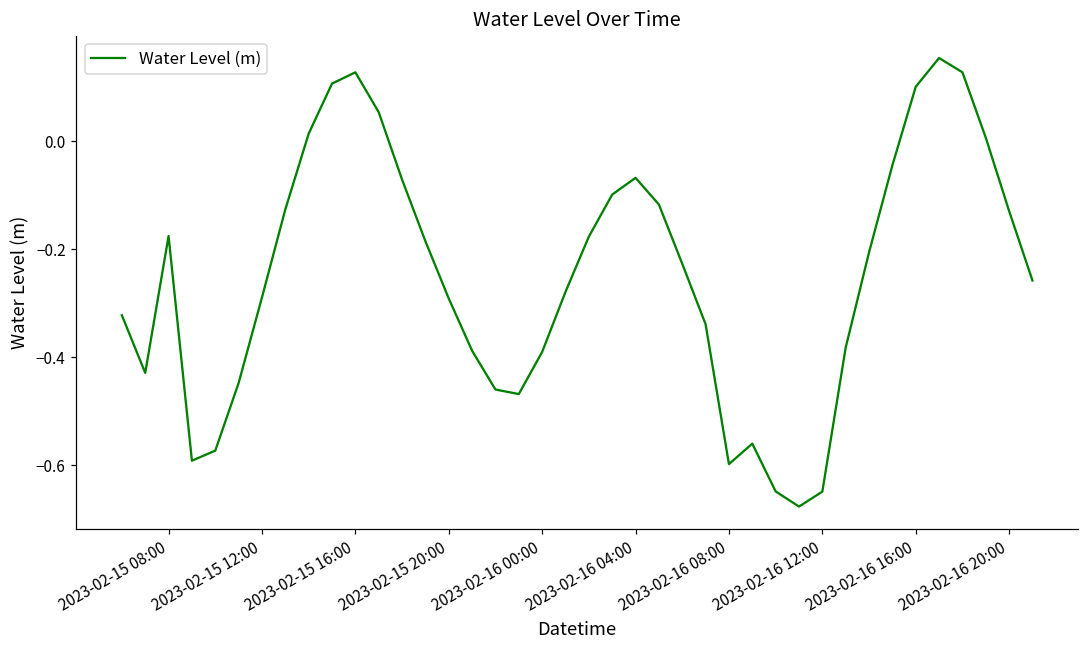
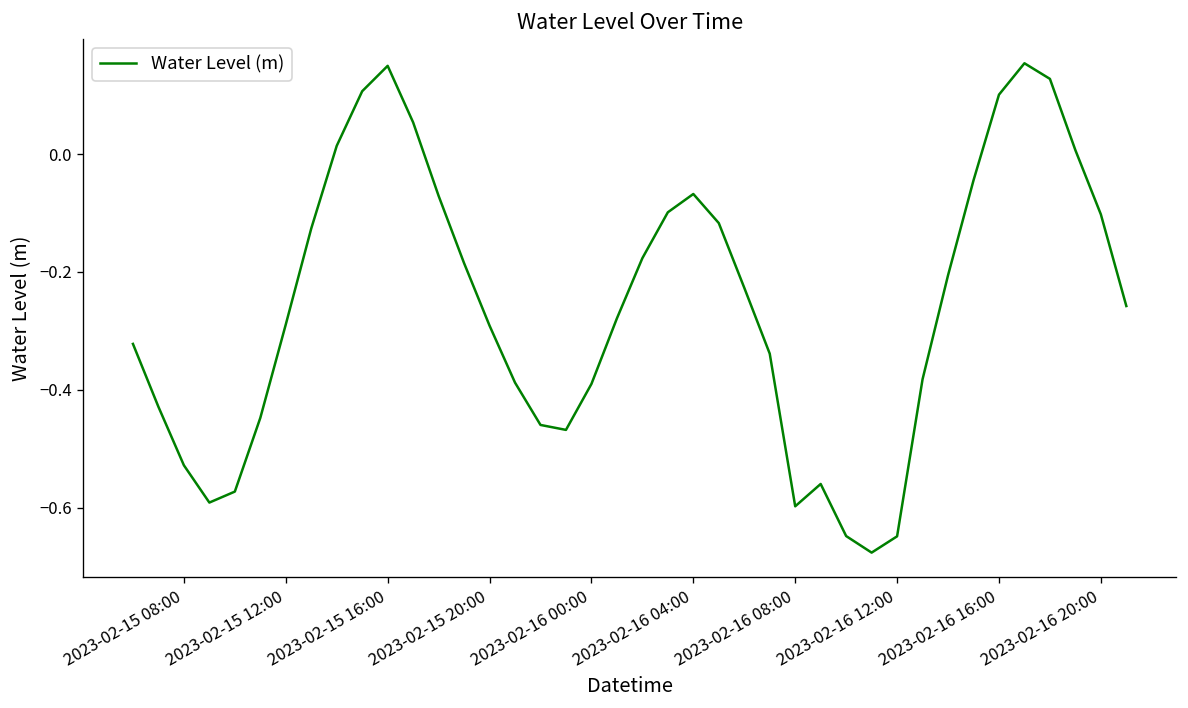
  {
-   "2023-02-15 08:00": -0.18,
+   "2023-02-15 08:00": -0.53,
    "2023-02-15 12:00": -0.29,
-   "2023-02-15 16:00": 0.13,
+   "2023-02-15 16:00": 0.15,
    "2023-02-15 20:00": -0.29,
    "2023-02-16 00:00": -0.39,
    "2023-02-16 04:00": -0.07,
    "2023-02-16 08:00": -0.60,
    "2023-02-16 12:00": -0.65,
    "2023-02-16 16:00": 0.10,
-   "2023-02-16 20:00": -0.13
+   "2023-02-16 20:00": -0.10
  }
